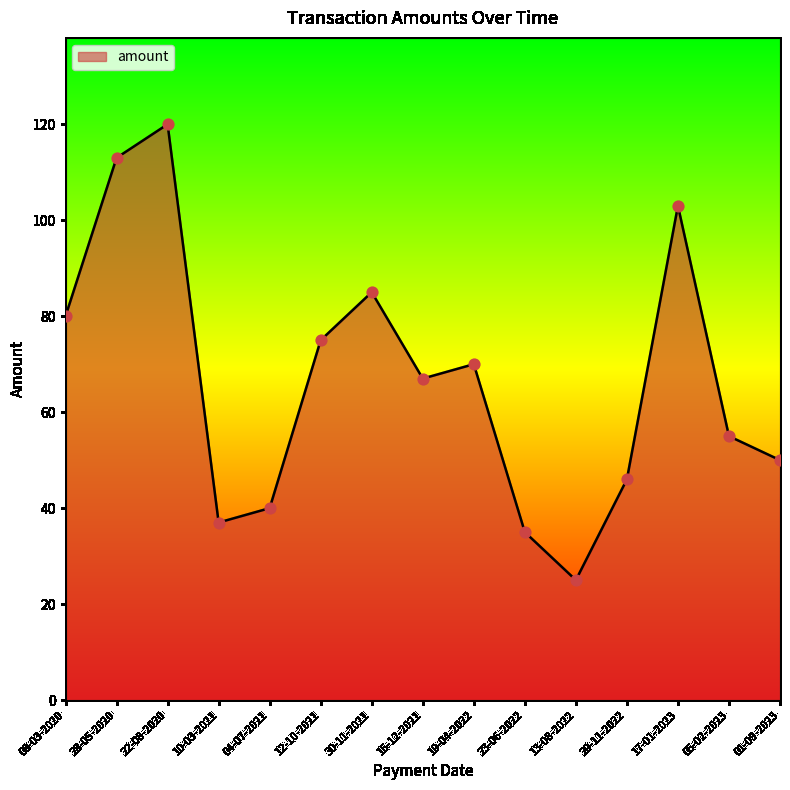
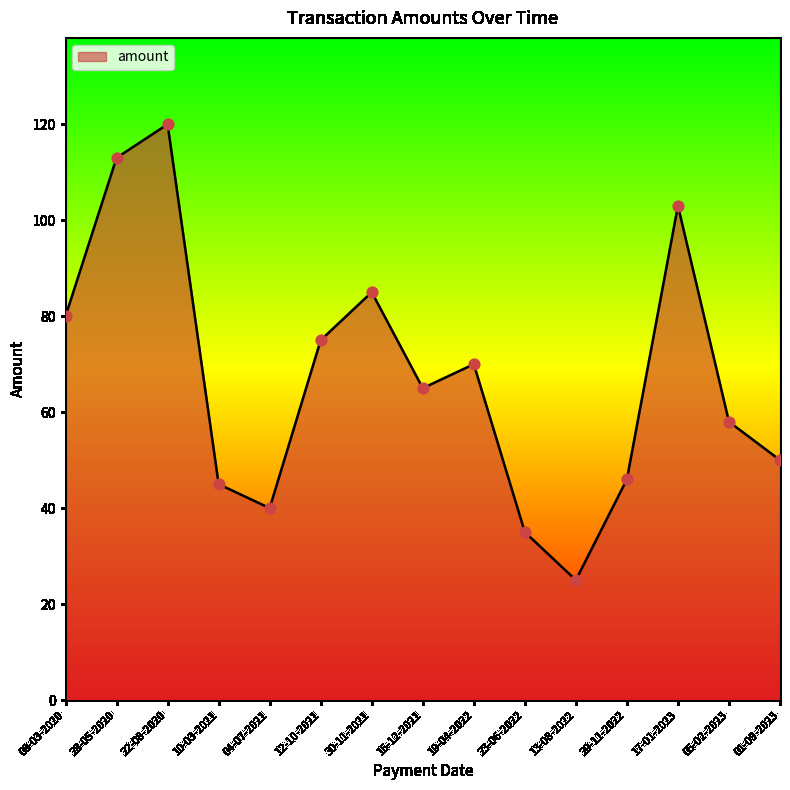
  {
    "08-03-2020": 80,
    "28-05-2020": 113,
    "22-08-2020": 120,
-   "10-03-2021": 37,
+   "10-03-2021": 45,
    "04-07-2021": 40,
    "12-10-2021": 75,
    "30-11-2021": 85,
-   "15-12-2021": 67,
+   "15-12-2021": 65,
    "19-04-2022": 70,
    "23-06-2022": 35,
    "13-08-2022": 25,
    "29-11-2022": 46,
    "17-01-2023": 103,
-   "05-02-2023": 55,
+   "05-02-2023": 58,
    "01-09-2023": 50
  }
